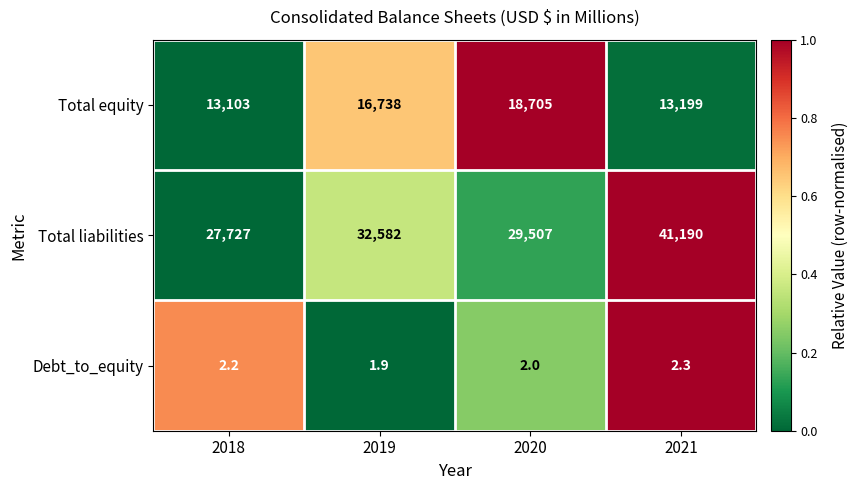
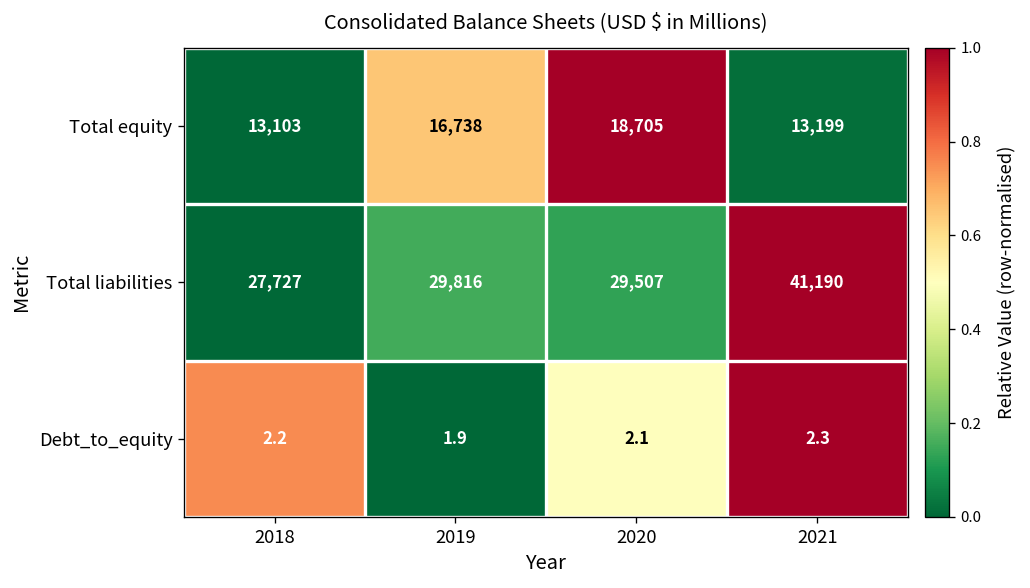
  {
    "Total equity": {
      "2018": "13,103",
      "2019": "16,738",
      "2020": "18,705",
      "2021": "13,199"
    },
    "Total liabilities": {
      "2018": "27,727",
-     "2019": "32,582",
+     "2019": "29,816",
      "2020": "29,507",
      "2021": "41,190"
    },
    "Debt_to_equity": {
      "2018": "2.2",
      "2019": "1.9",
-     "2020": "2.0",
+     "2020": "2.1",
      "2021": "2.3"
    }
  }
